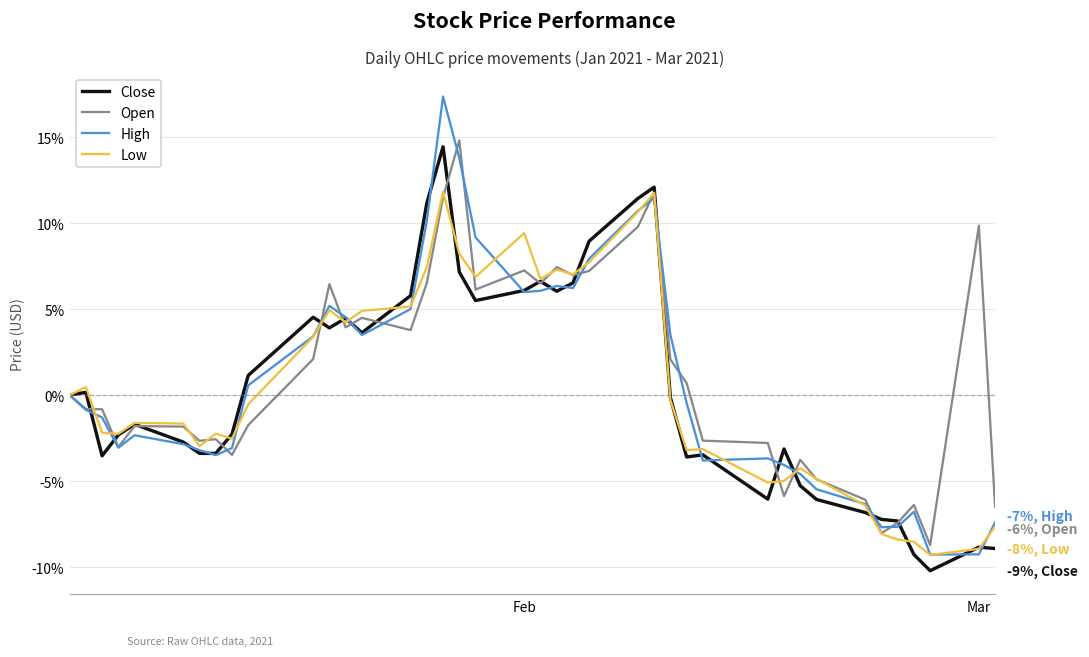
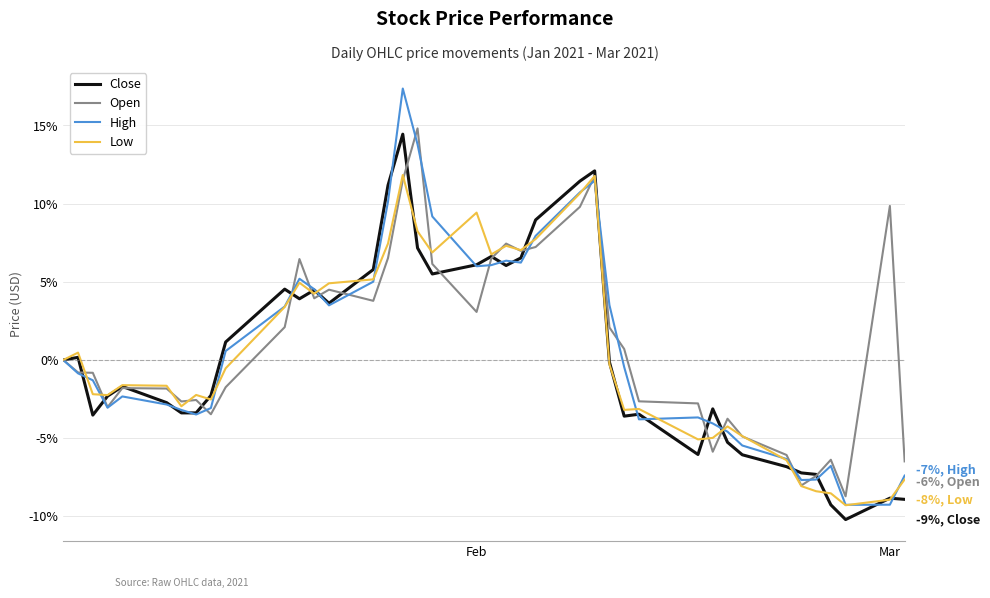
  {
    "Open": {
-     "Feb": "7.3%",
+     "Feb": "3.1%",
      "Mar": "9.9%"
    },
    "High": {
      "Mar": "-9.3%"
    },
    "Low": {
      "Feb": "9.4%"
    }
  }
